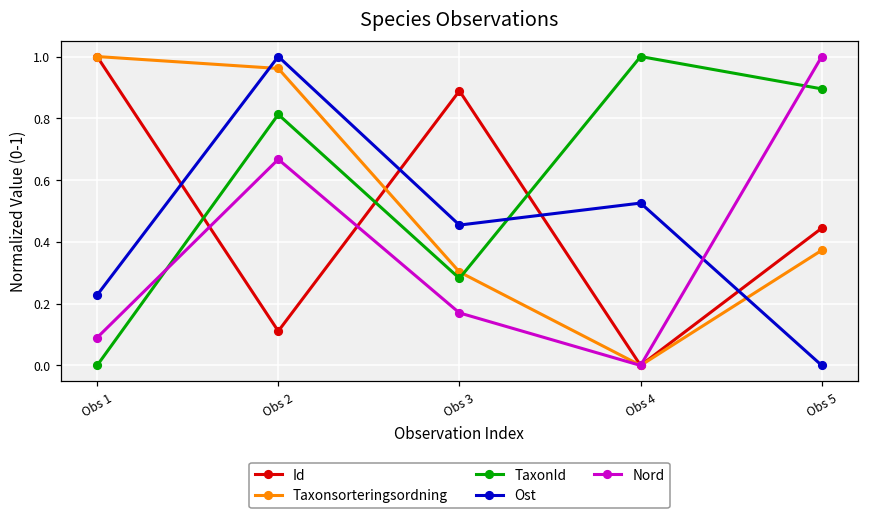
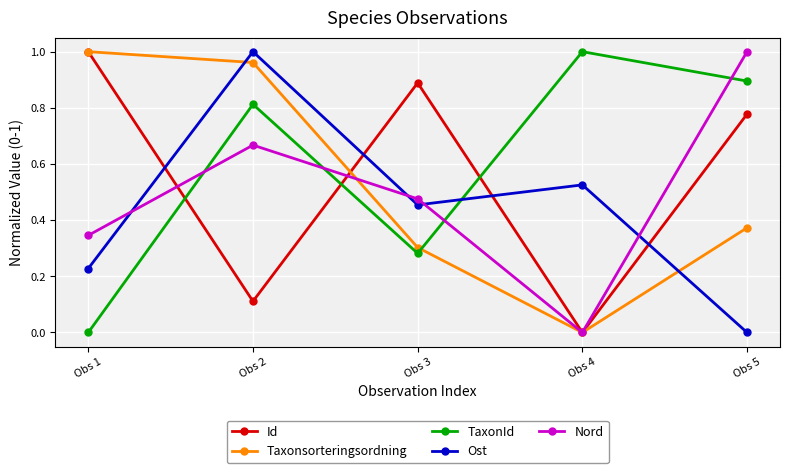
  {
    "Id": {
      "Obs 2": 0.11,
      "Obs 3": 0.89,
-     "Obs 5": 0.44
+     "Obs 5": 0.78
    },
    "Taxonsorteringsordning": {
      "Obs 2": 0.96,
      "Obs 3": 0.30,
      "Obs 5": 0.37
    },
    "TaxonId": {
      "Obs 1": 0.00,
      "Obs 2": 0.81,
      "Obs 3": 0.28,
      "Obs 4": 1.00,
      "Obs 5": 0.90
    },
    "Ost": {
      "Obs 1": 0.23,
      "Obs 2": 1.00,
      "Obs 3": 0.45,
      "Obs 4": 0.53,
      "Obs 5": 0.00
    },
    "Nord": {
-     "Obs 1": 0.09,
+     "Obs 1": 0.35,
      "Obs 2": 0.67,
-     "Obs 3": 0.17,
+     "Obs 3": 0.48,
      "Obs 5": 1.00
    }
  }
